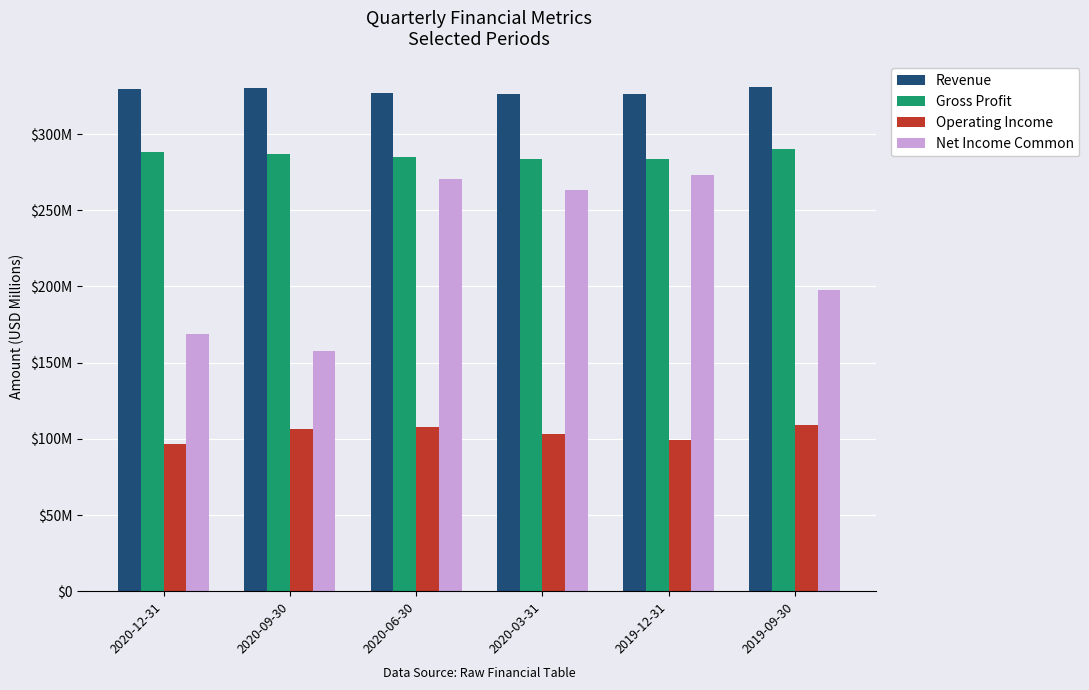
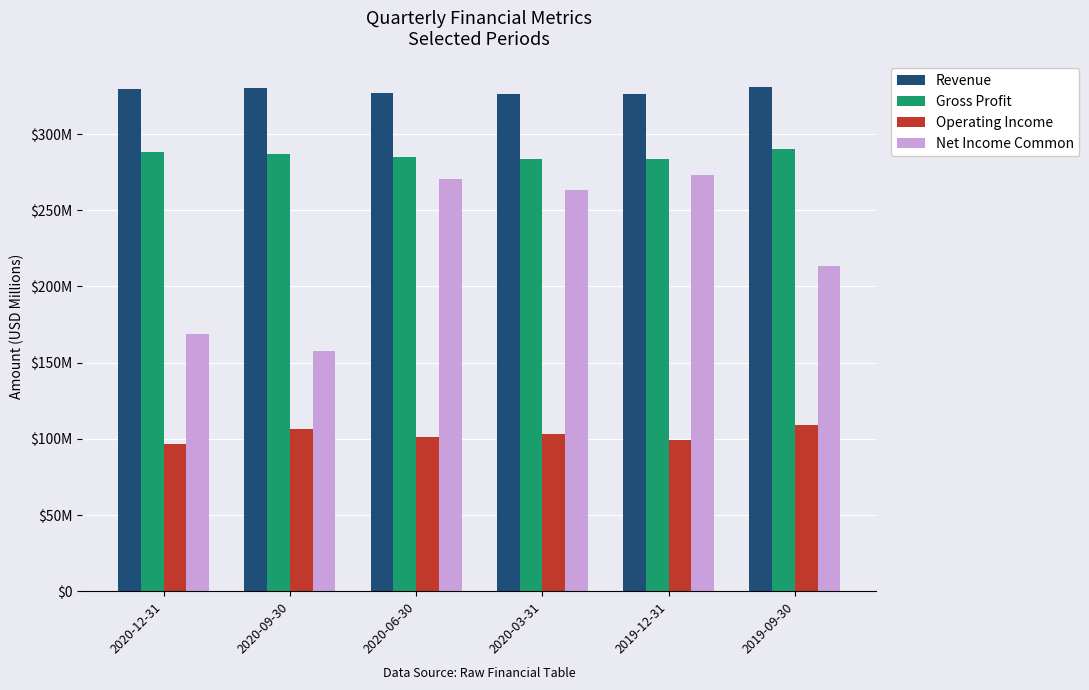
  {
    "Revenue": {
      "2020-12-31": "$329000000",
      "2020-09-30": "$330000000",
      "2020-06-30": "$327000000",
      "2020-03-31": "$326000000",
      "2019-12-31": "$326000000",
      "2019-09-30": "$331000000"
    },
    "Gross Profit": {
      "2020-12-31": "$289000000",
      "2020-09-30": "$287000000",
      "2020-06-30": "$285000000",
      "2020-03-31": "$284000000",
      "2019-12-31": "$284000000",
      "2019-09-30": "$291000000"
    },
    "Operating Income": {
      "2020-12-31": "$97000000",
      "2020-09-30": "$107000000",
-     "2020-06-30": "$108000000",
+     "2020-06-30": "$101000000",
      "2020-03-31": "$103000000",
      "2019-12-31": "$99000000",
      "2019-09-30": "$109000000"
    },
    "Net Income Common": {
      "2020-12-31": "$169000000",
      "2020-09-30": "$158000000",
      "2020-06-30": "$270000000",
      "2020-03-31": "$263000000",
      "2019-12-31": "$273000000",
-     "2019-09-30": "$198000000"
+     "2019-09-30": "$214000000"
    }
  }
